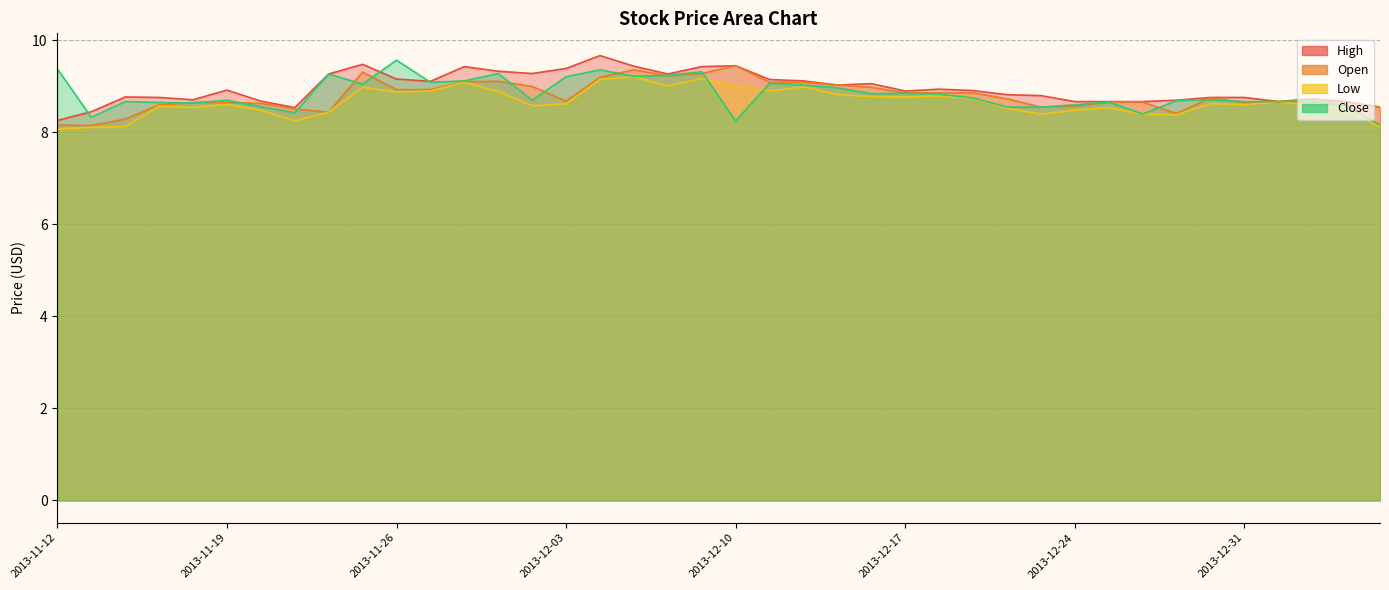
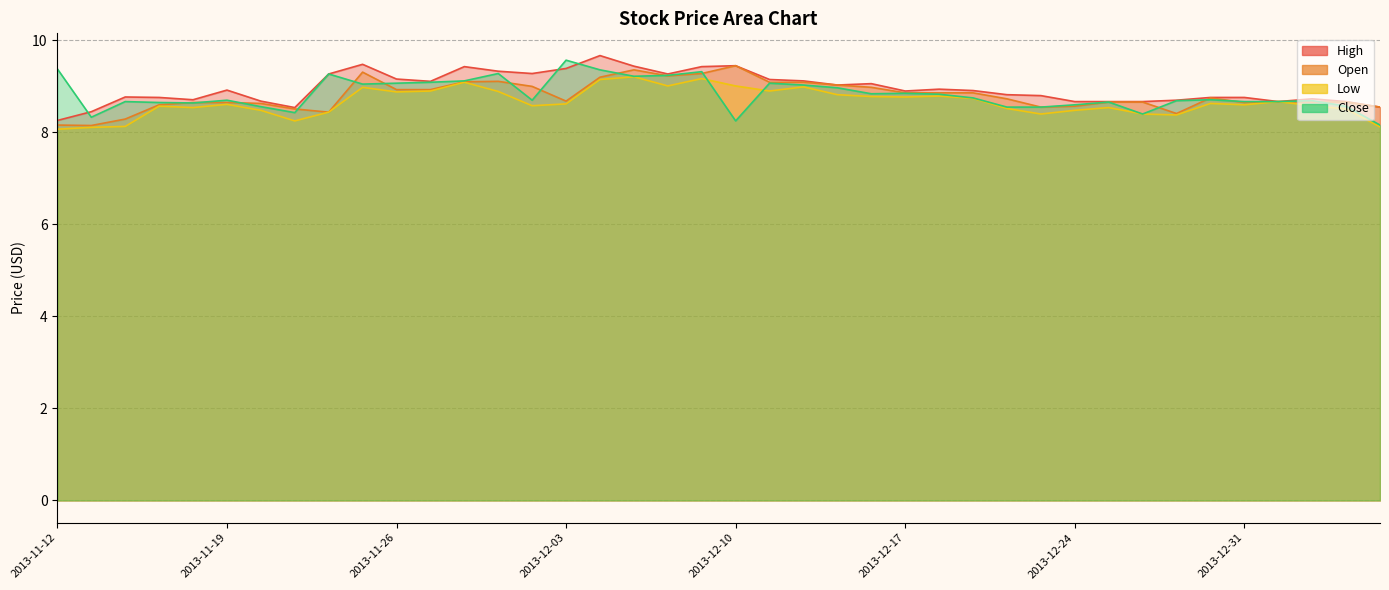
  {
    "Close": {
      "2013-11-12": 9.4,
-     "2013-11-26": 9.6,
-     "2013-12-03": 9.2,
+     "2013-11-26": 9.1,
+     "2013-12-03": 9.6,
      "2013-12-10": 8.3
    }
  }
